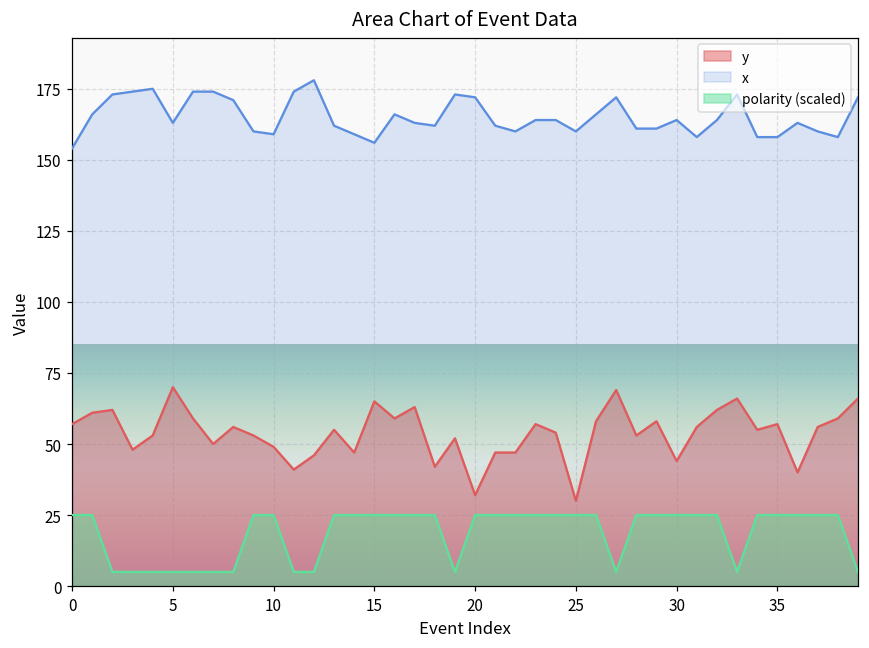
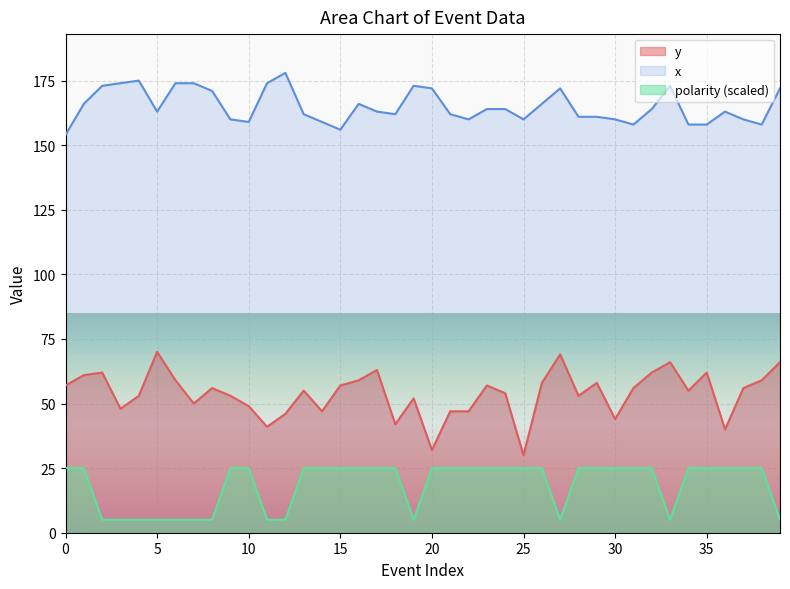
  {
    "y": {
      "0": 57,
      "5": 70,
      "10": 49,
-     "15": 65,
+     "15": 57,
      "20": 32,
      "25": 30,
      "30": 44,
-     "35": 57
+     "35": 62
    },
    "x": {
      "0": 154,
      "5": 163,
      "10": 159,
      "15": 156,
      "20": 172,
      "25": 160,
-     "30": 164,
+     "30": 160,
      "35": 158
    },
    "polarity (scaled)": {
      "0": 25,
      "5": 5,
      "10": 25,
      "15": 25,
      "20": 25,
      "25": 25,
      "30": 25,
      "35": 25
    }
  }
